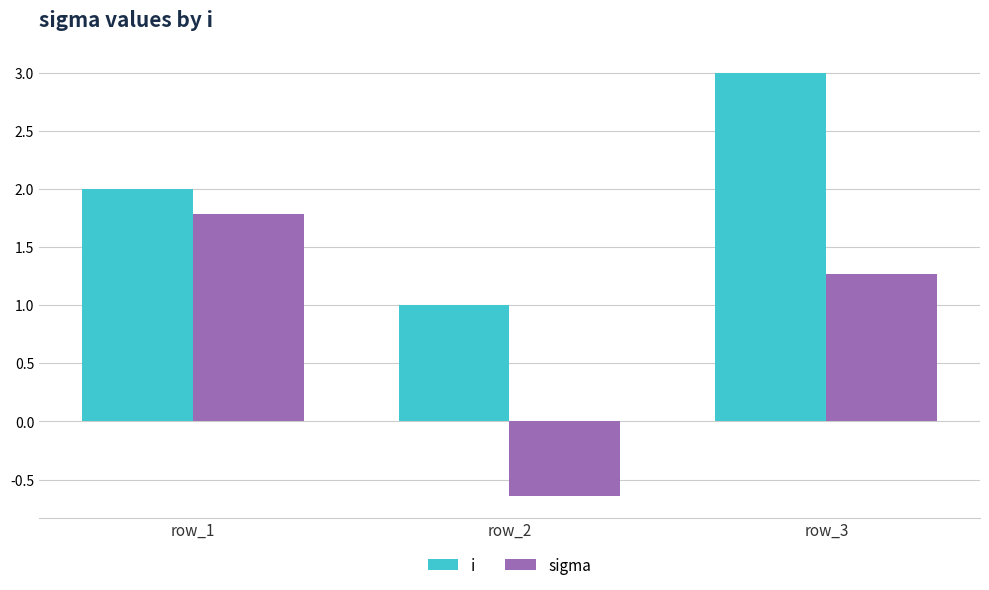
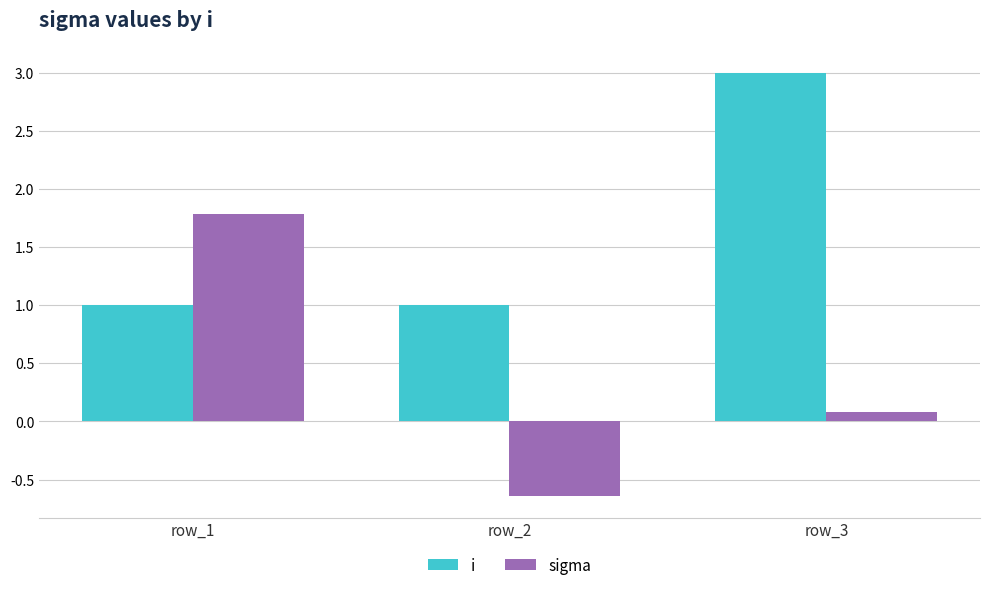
  {
    "i": {
-     "row_1": 2,
+     "row_1": 1,
      "row_2": 1,
      "row_3": 3
    },
    "sigma": {
      "row_1": 1.79,
      "row_2": -0.65,
-     "row_3": 1.27
+     "row_3": 0.08
    }
  }
